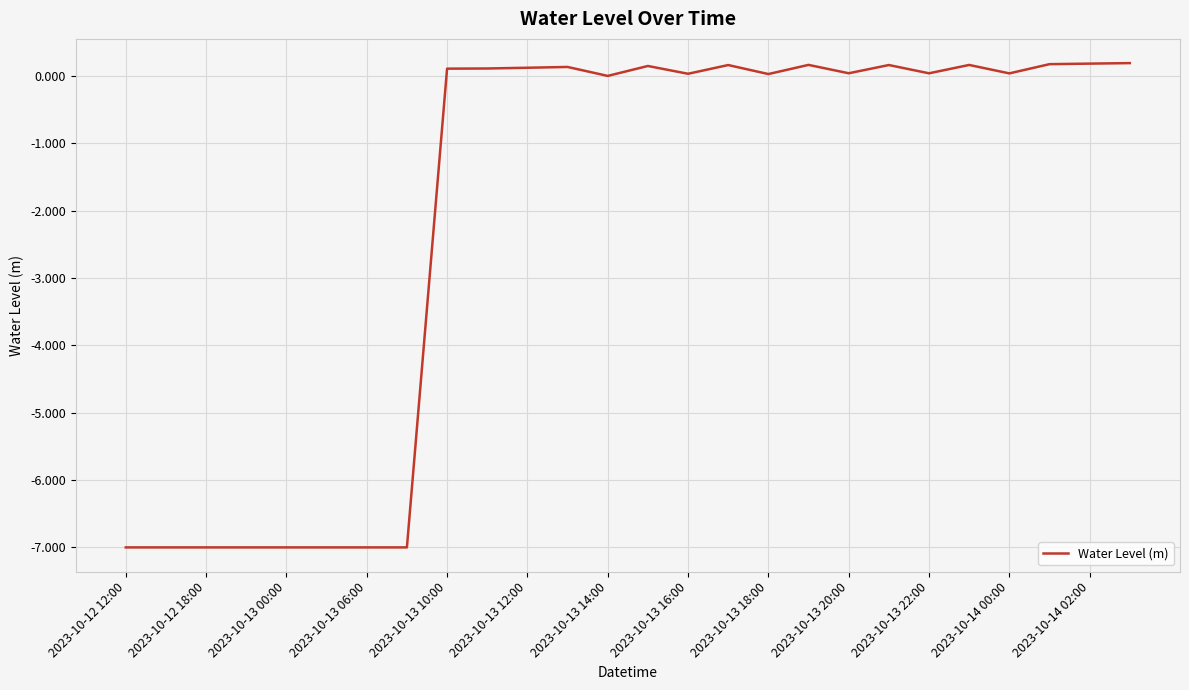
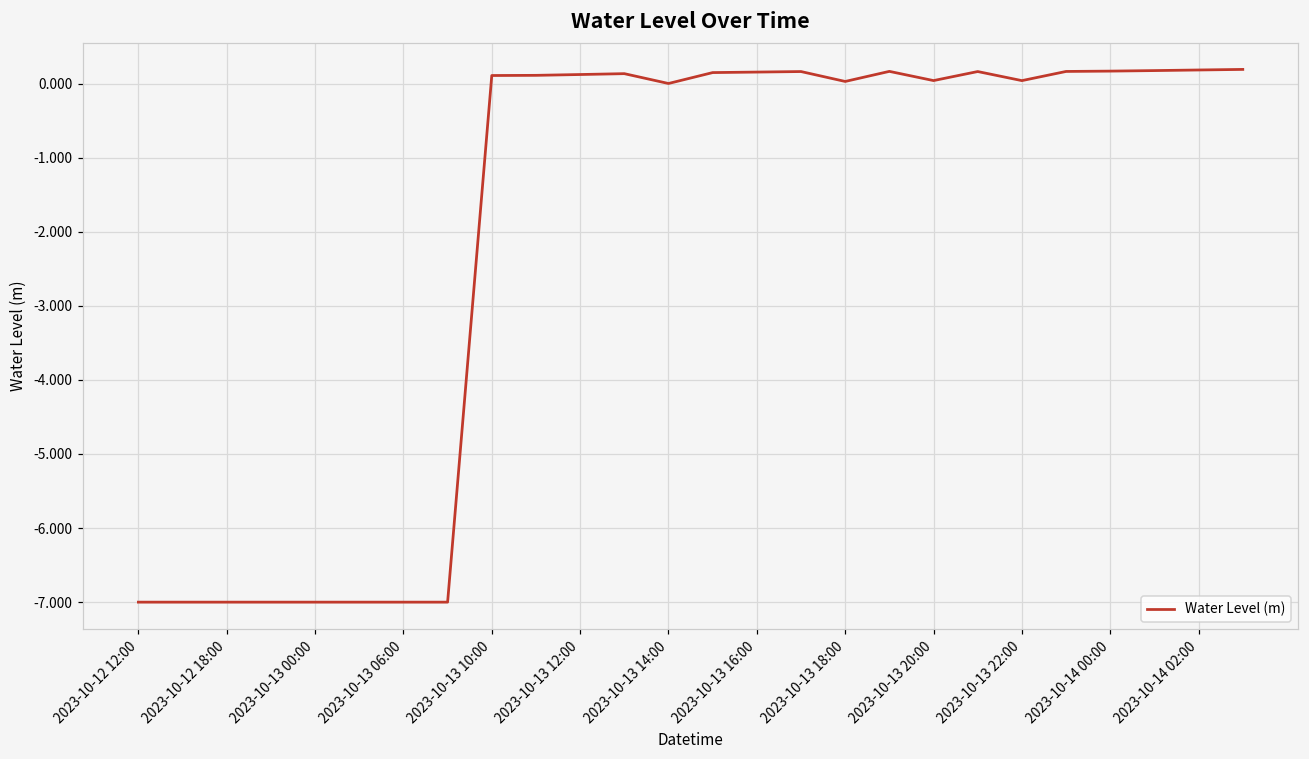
  {
    "2023-10-12 12:00": -7.0,
    "2023-10-12 18:00": -7.0,
    "2023-10-13 00:00": -7.0,
    "2023-10-13 06:00": -7.0,
    "2023-10-13 10:00": 0.1,
    "2023-10-13 12:00": 0.1,
    "2023-10-13 14:00": 0.0,
-   "2023-10-13 16:00": 0.0,
+   "2023-10-13 16:00": 0.2,
    "2023-10-13 18:00": 0.0,
    "2023-10-13 20:00": 0.0,
    "2023-10-13 22:00": 0.0,
-   "2023-10-14 00:00": 0.0,
+   "2023-10-14 00:00": 0.2,
    "2023-10-14 02:00": 0.2
  }
